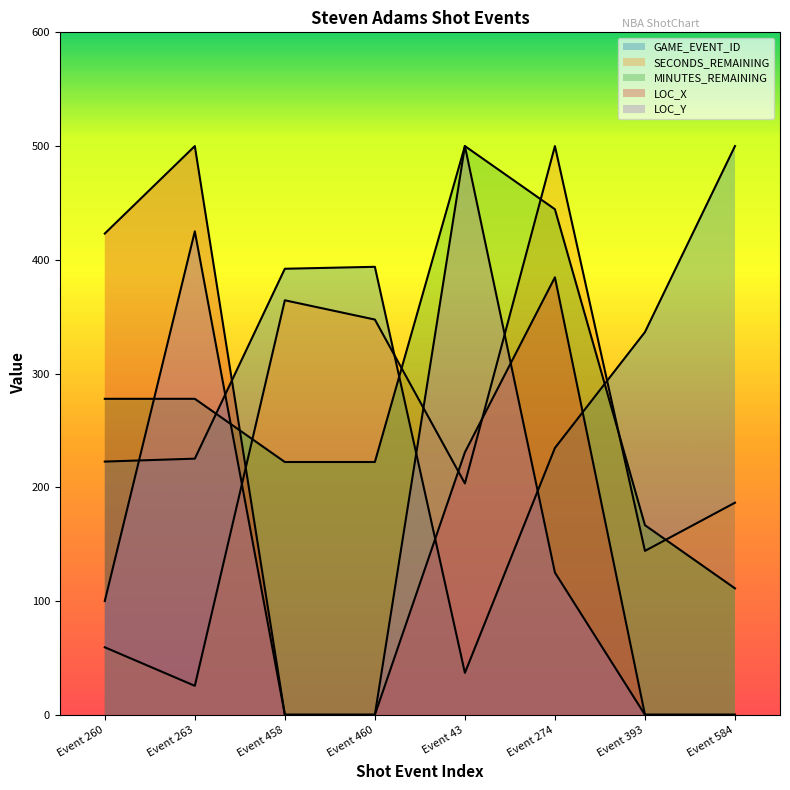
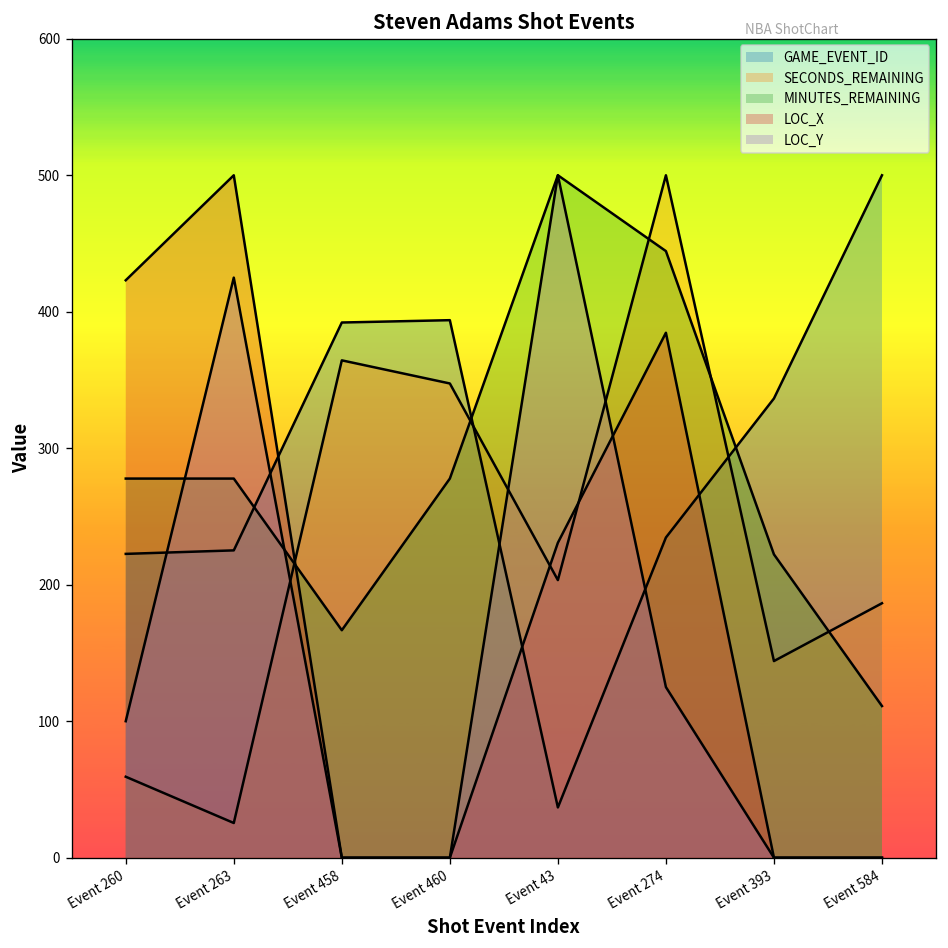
  {
    "MINUTES_REMAINING": {
      "Event 260": 278,
      "Event 263": 278,
-     "Event 458": 222,
-     "Event 460": 222,
+     "Event 458": 167,
+     "Event 460": 278,
      "Event 274": 444,
-     "Event 393": 167,
+     "Event 393": 222,
      "Event 584": 111
    }
  }
